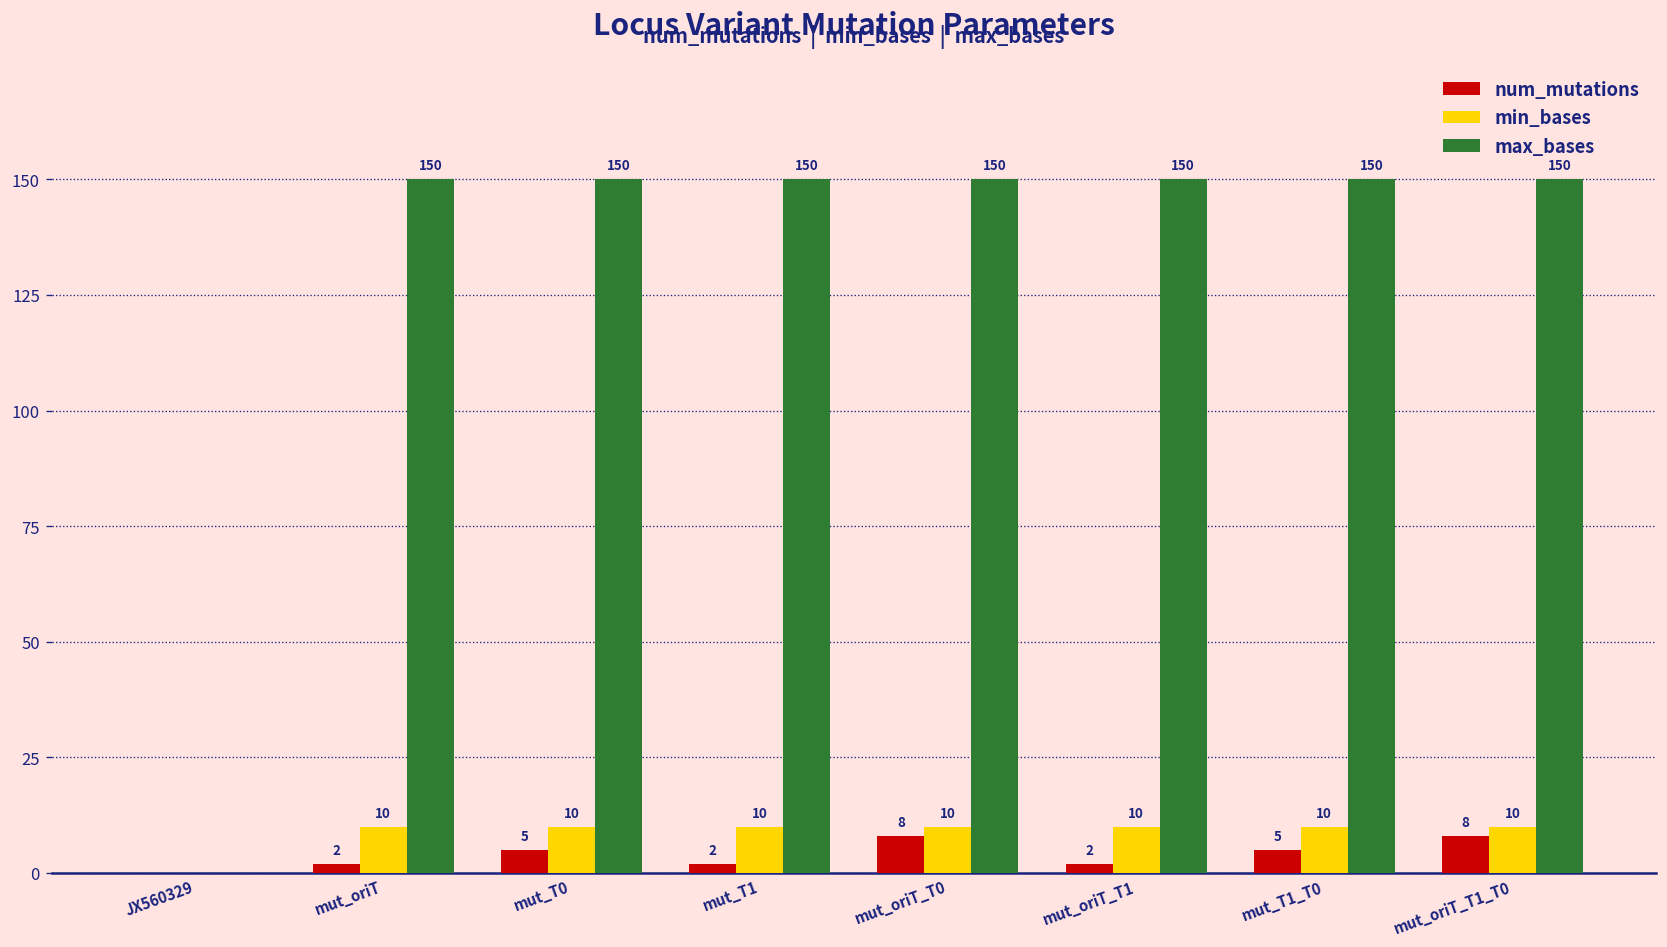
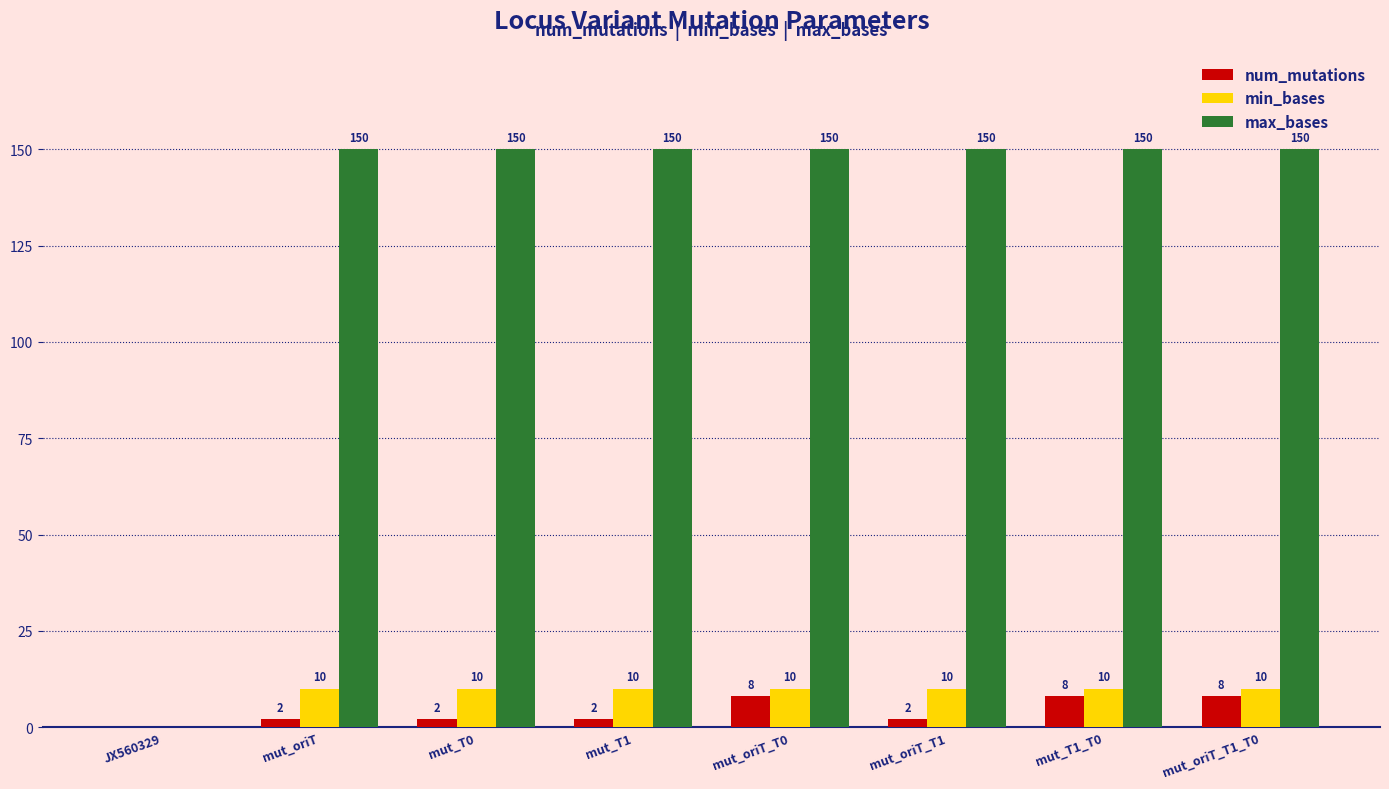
  {
    "num_mutations": {
      "mut_oriT": 2,
-     "mut_T0": 5,
+     "mut_T0": 2,
      "mut_T1": 2,
      "mut_oriT_T0": 8,
      "mut_oriT_T1": 2,
-     "mut_T1_T0": 5,
+     "mut_T1_T0": 8,
      "mut_oriT_T1_T0": 8
    },
    "min_bases": {
      "mut_oriT": 10,
      "mut_T0": 10,
      "mut_T1": 10,
      "mut_oriT_T0": 10,
      "mut_oriT_T1": 10,
      "mut_T1_T0": 10,
      "mut_oriT_T1_T0": 10
    },
    "max_bases": {
      "mut_oriT": 150,
      "mut_T0": 150,
      "mut_T1": 150,
      "mut_oriT_T0": 150,
      "mut_oriT_T1": 150,
      "mut_T1_T0": 150,
      "mut_oriT_T1_T0": 150
    }
  }
